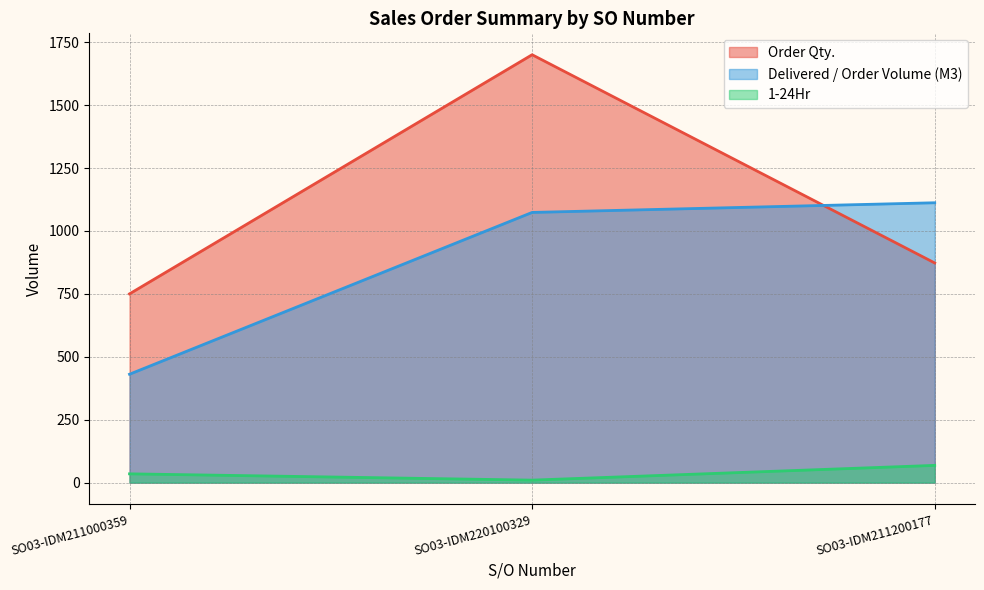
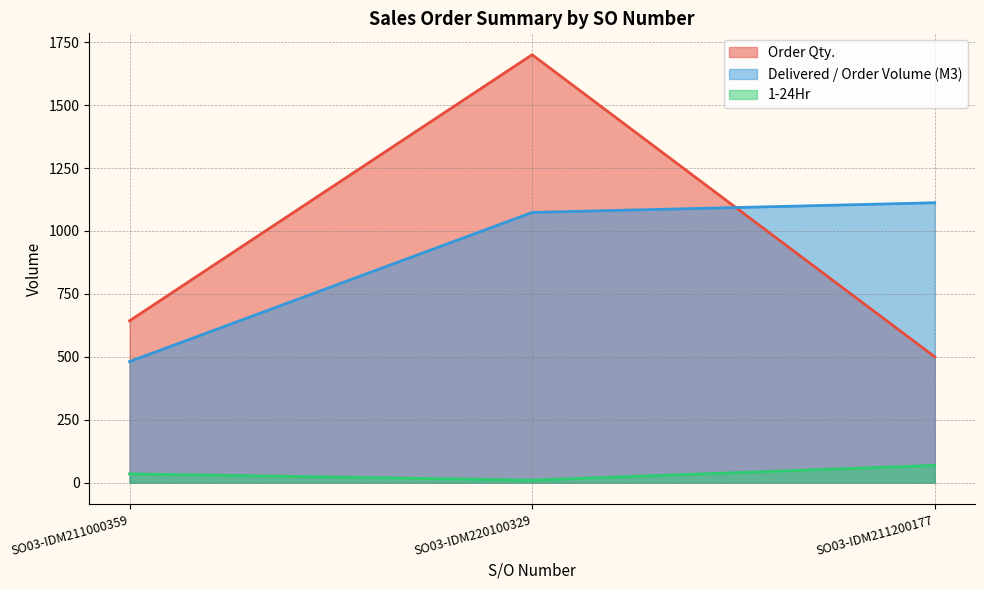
  {
    "Order Qty.": {
-     "SO03-IDM211000359": 750,
+     "SO03-IDM211000359": 640,
      "SO03-IDM220100329": 1700,
-     "SO03-IDM211200177": 870
+     "SO03-IDM211200177": 500
    },
    "Delivered / Order Volume (M3)": {
-     "SO03-IDM211000359": 430,
+     "SO03-IDM211000359": 480,
      "SO03-IDM220100329": 1070,
      "SO03-IDM211200177": 1110
    },
    "1-24Hr": {
      "SO03-IDM211000359": 40,
      "SO03-IDM220100329": 10,
      "SO03-IDM211200177": 70
    }
  }
